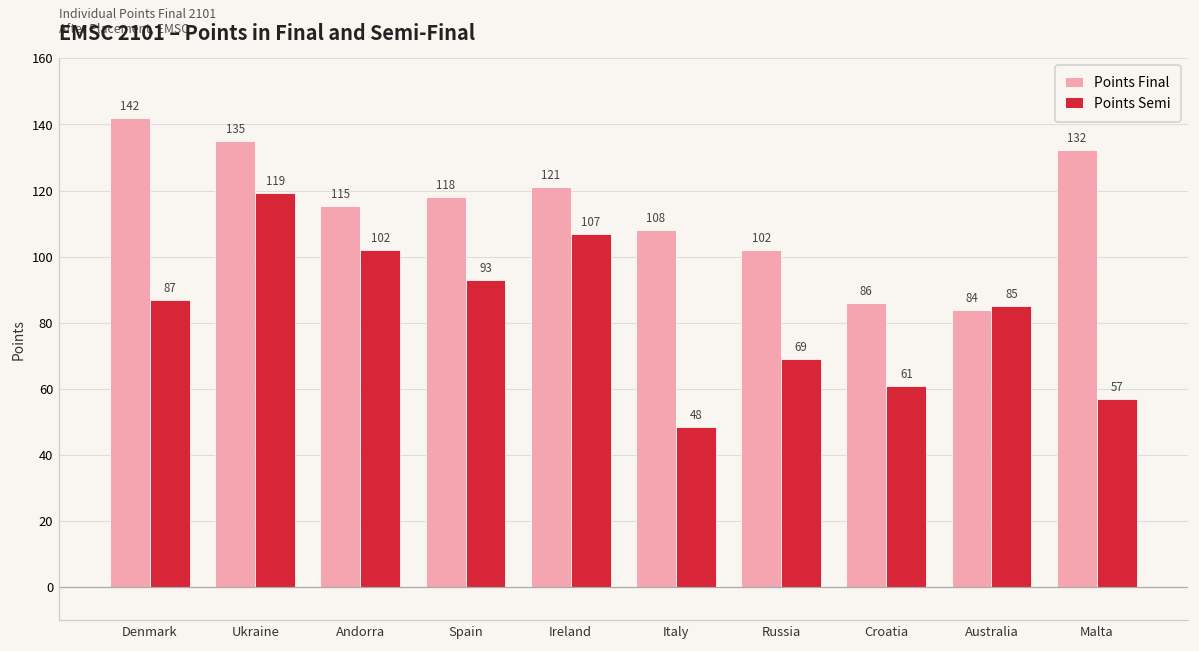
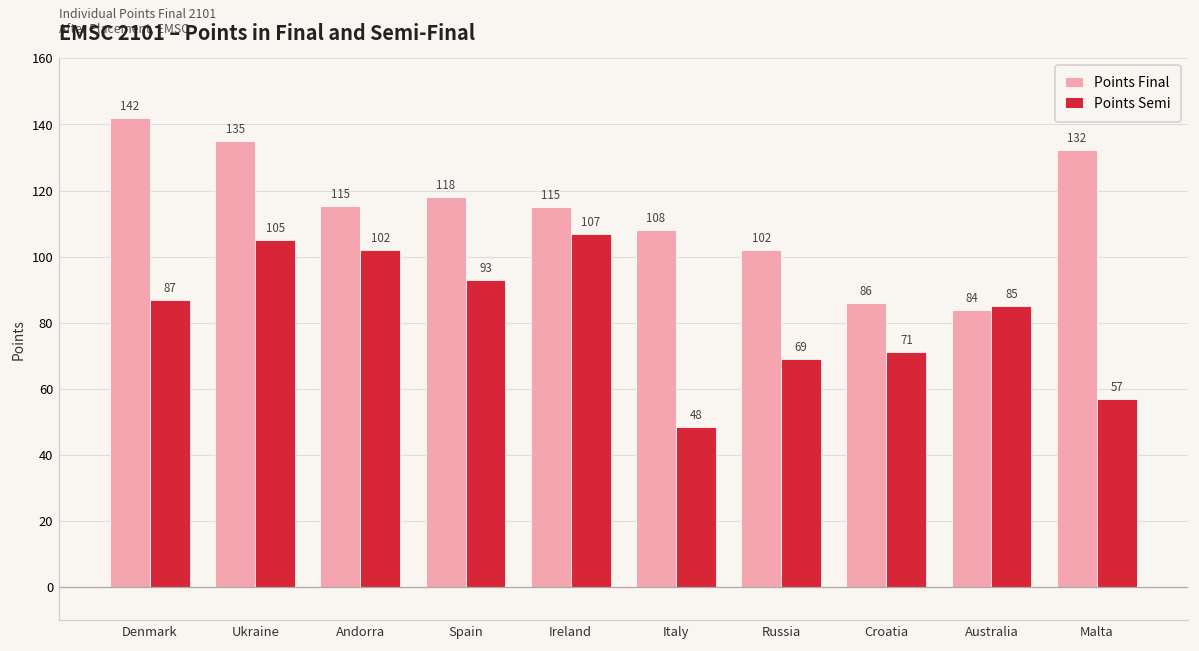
  {
    "Points Final": {
      "Denmark": 142,
      "Ukraine": 135,
      "Andorra": 115,
      "Spain": 118,
-     "Ireland": 121,
+     "Ireland": 115,
      "Italy": 108,
      "Russia": 102,
      "Croatia": 86,
      "Australia": 84,
      "Malta": 132
    },
    "Points Semi": {
      "Denmark": 87,
-     "Ukraine": 119,
+     "Ukraine": 105,
      "Andorra": 102,
      "Spain": 93,
      "Ireland": 107,
      "Italy": 48,
      "Russia": 69,
-     "Croatia": 61,
+     "Croatia": 71,
      "Australia": 85,
      "Malta": 57
    }
  }
